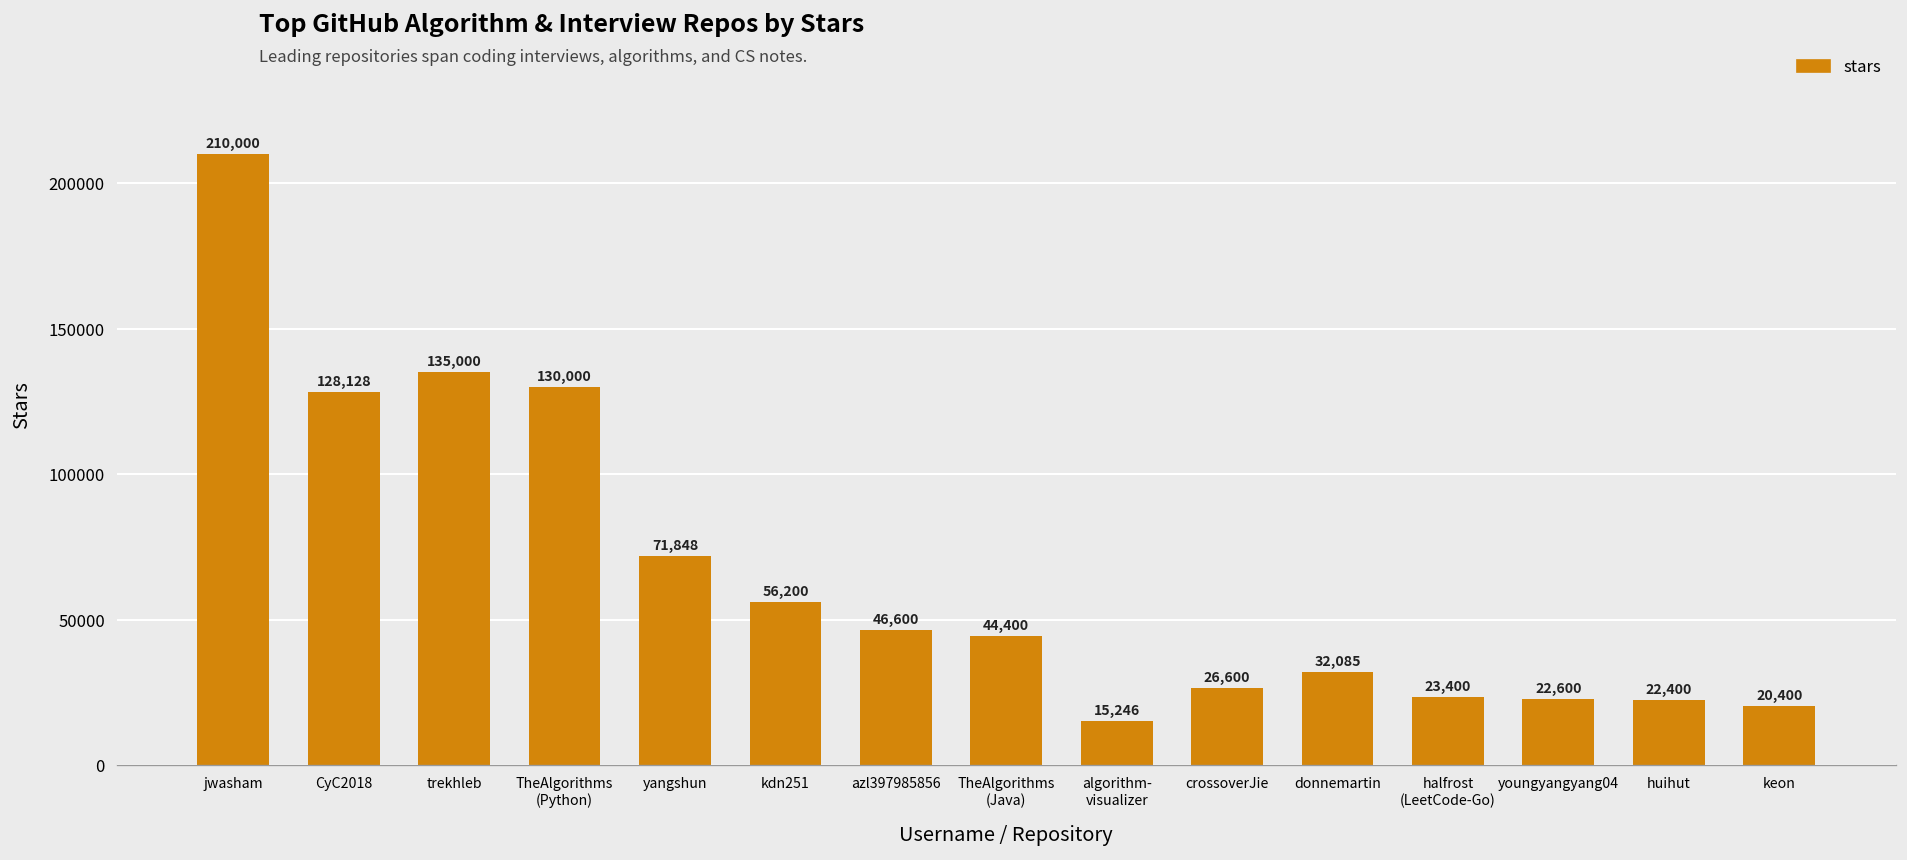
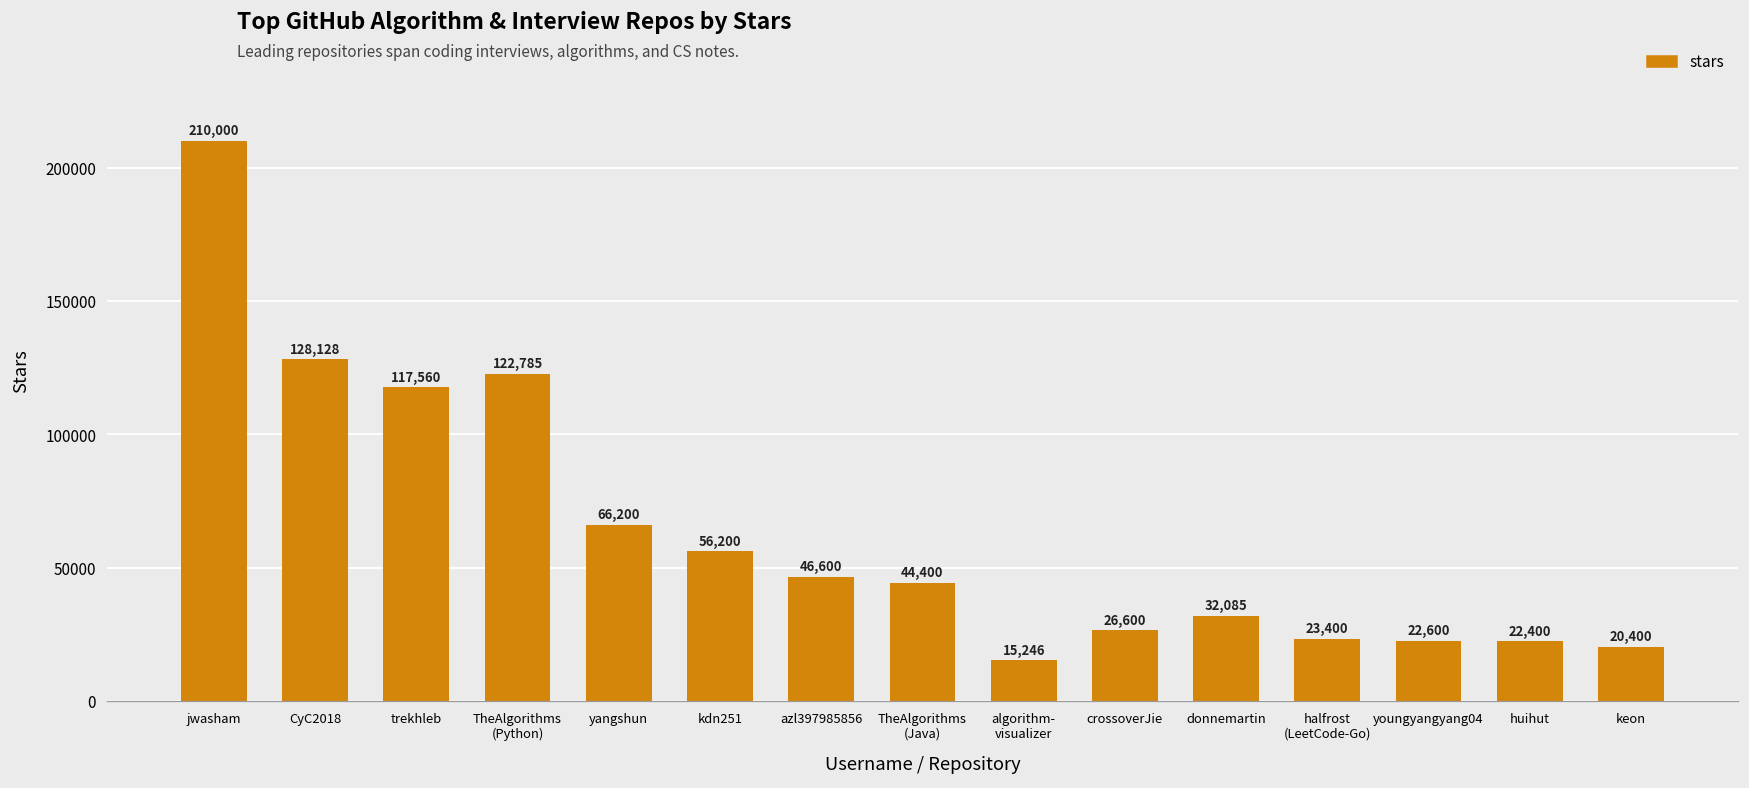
  {
    "jwasham": "210,000",
    "CyC2018": "128,128",
-   "trekhleb": "135,000",
-   "TheAlgorithms (Python)": "130,000",
-   "yangshun": "71,848",
+   "trekhleb": "117,560",
+   "TheAlgorithms (Python)": "122,785",
+   "yangshun": "66,200",
    "kdn251": "56,200",
    "azl397985856": "46,600",
    "TheAlgorithms (Java)": "44,400",
    "algorithm- visualizer": "15,246",
    "crossoverJie": "26,600",
    "donnemartin": "32,085",
    "halfrost (LeetCode-Go)": "23,400",
    "youngyangyang04": "22,600",
    "huihut": "22,400",
    "keon": "20,400"
  }
